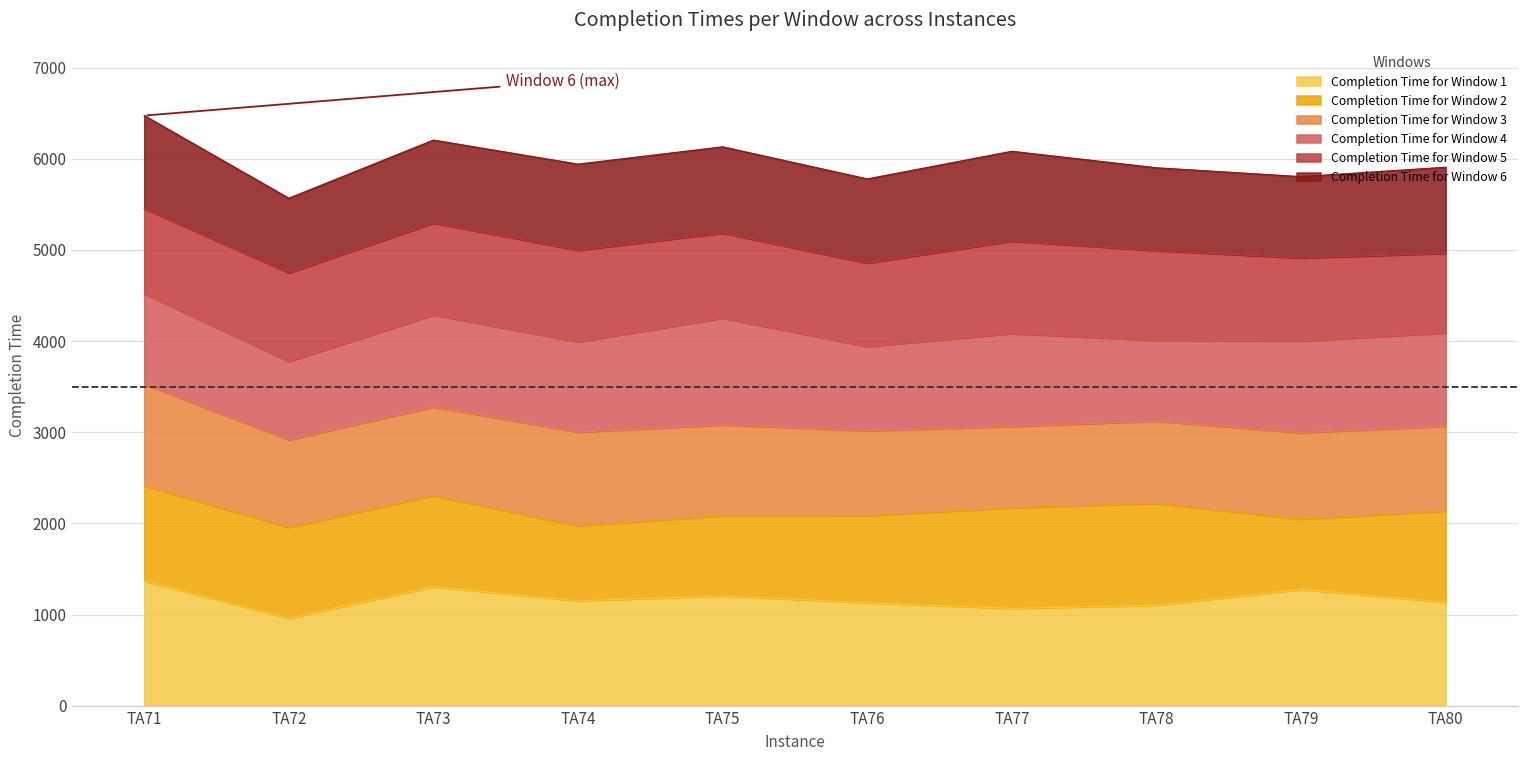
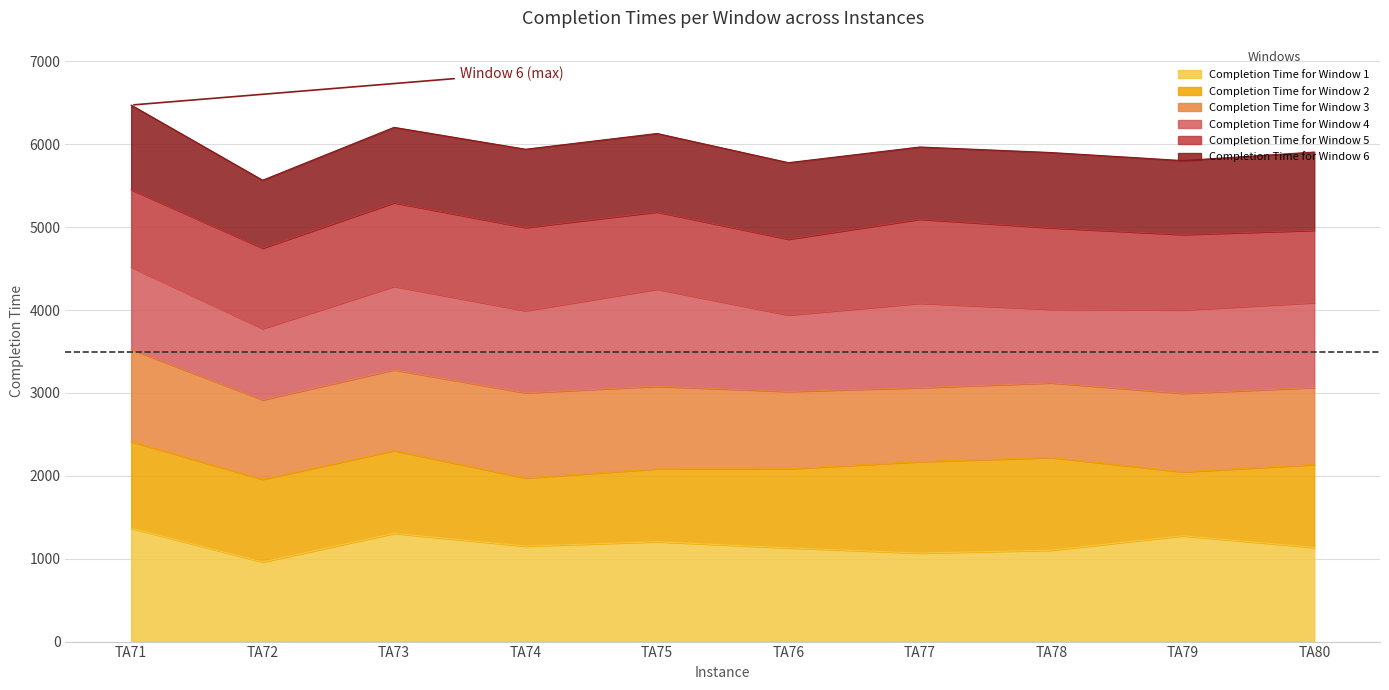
  {
    "Completion Time for Window 1": {
      "TA71": 1400,
      "TA72": 1000,
      "TA73": 1300,
      "TA74": 1200,
      "TA75": 1200,
      "TA76": 1100,
      "TA77": 1100,
      "TA78": 1100,
      "TA79": 1300,
      "TA80": 1100
    },
    "Completion Time for Window 2": {
      "TA71": 2400,
      "TA72": 2000,
      "TA73": 2300,
      "TA74": 2000,
      "TA75": 2100,
      "TA76": 2100,
      "TA77": 2200,
      "TA78": 2200,
      "TA79": 2000,
      "TA80": 2100
    },
    "Completion Time for Window 6": {
      "TA72": 5600,
      "TA73": 6200,
      "TA74": 5900,
      "TA75": 6100,
      "TA76": 5800,
-     "TA77": 6100,
+     "TA77": 6000,
      "TA78": 5900,
      "TA79": 5800,
      "TA80": 5900
    }
  }
